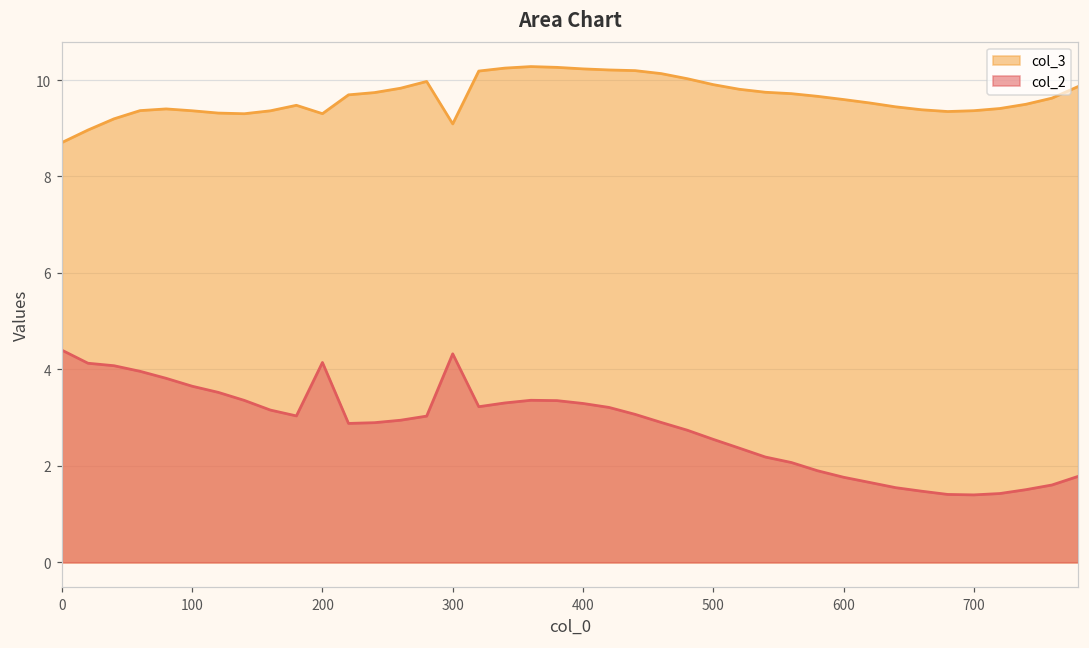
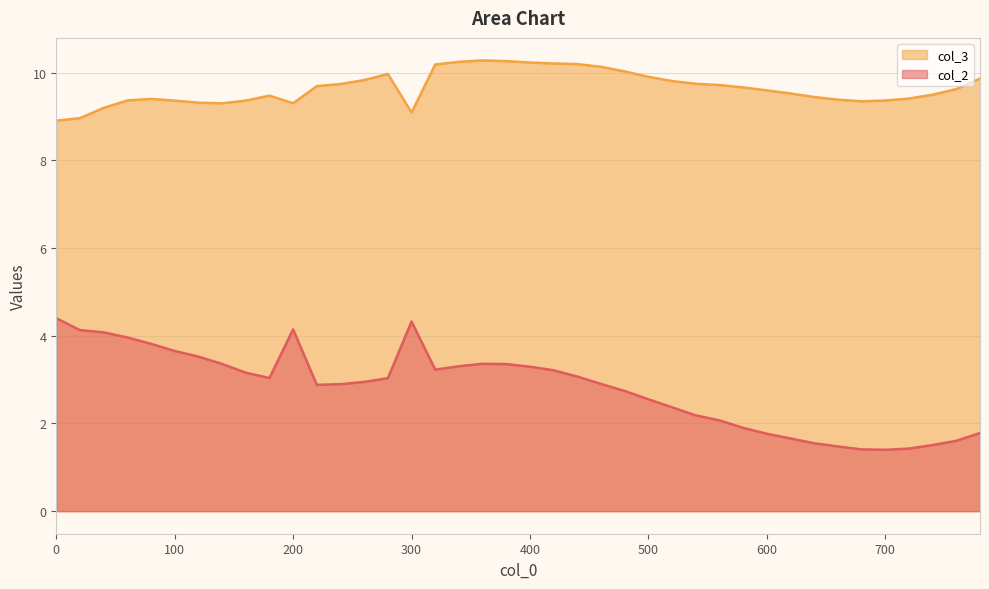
  {
    "col_3": {
-     "0": 8.7,
+     "0": 8.9,
      "100": 9.4,
      "200": 9.3,
      "300": 9.1,
      "400": 10.2,
      "500": 9.9,
      "600": 9.6,
      "700": 9.4
    },
    "col_2": {
      "0": 4.4,
      "100": 3.7,
      "200": 4.1,
      "300": 4.3,
      "400": 3.3,
      "500": 2.6,
      "600": 1.8,
      "700": 1.4
    }
  }
